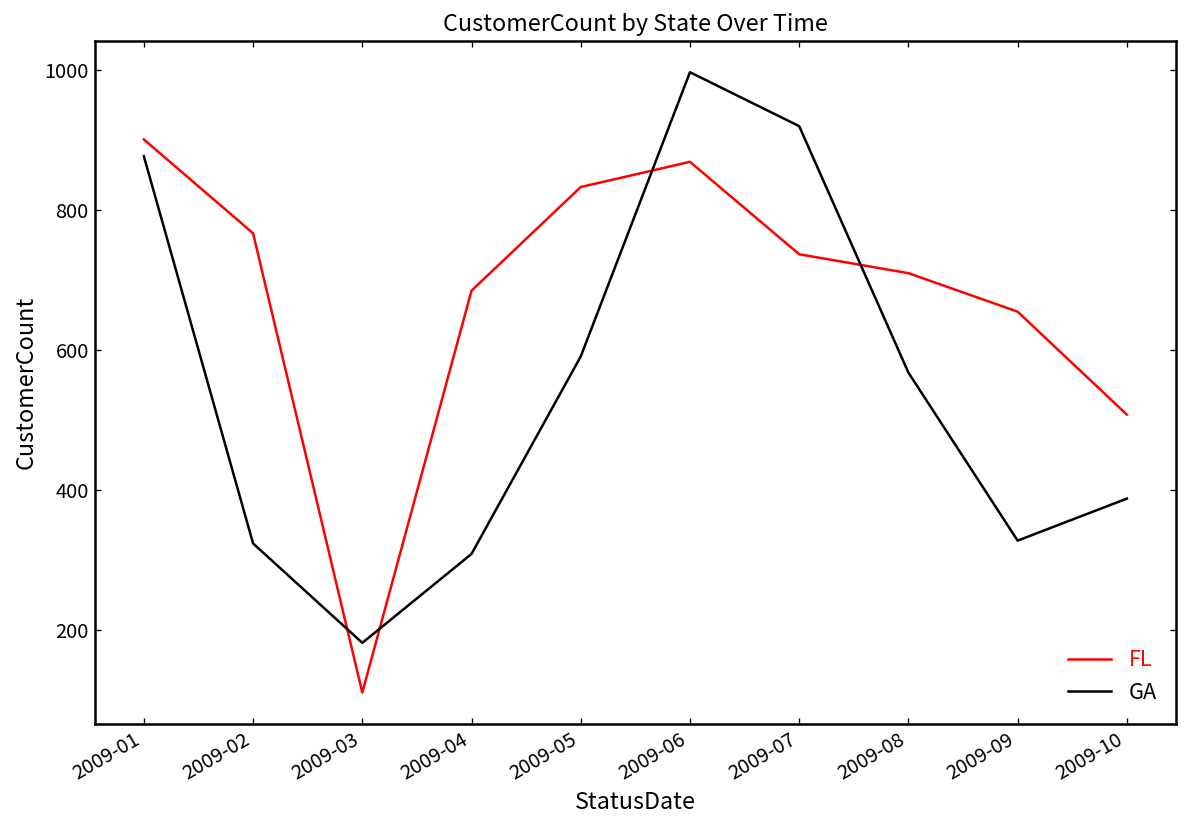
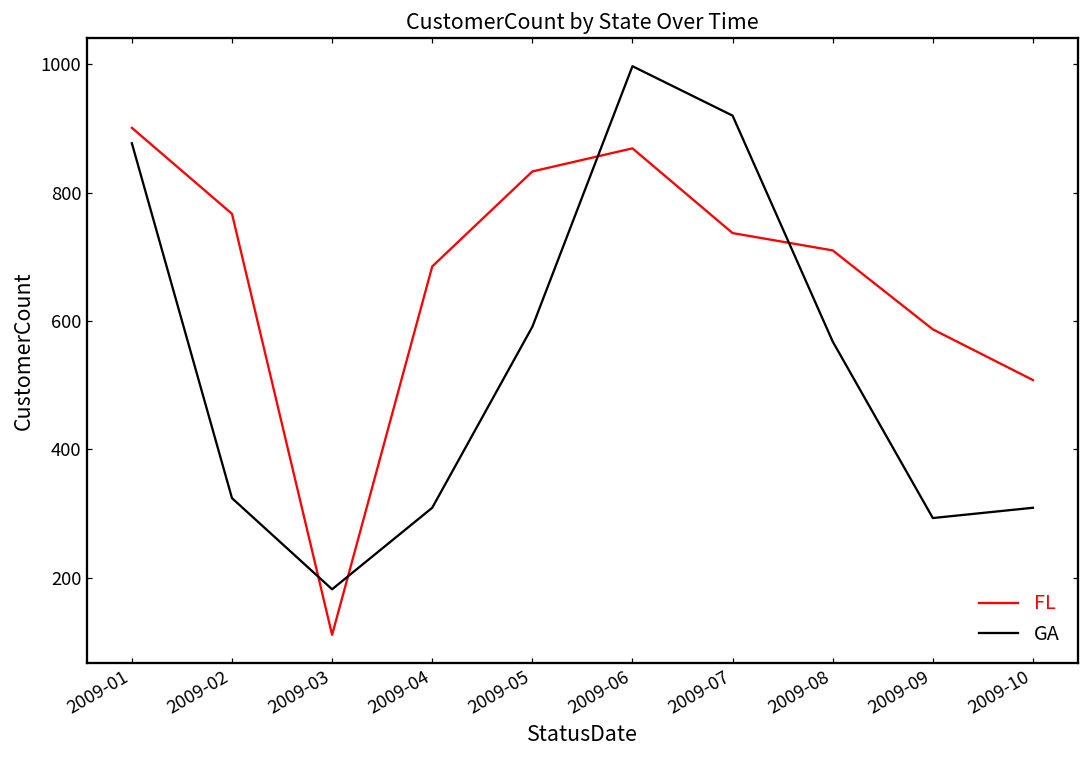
  {
    "FL": {
      "2009-01": 900,
      "2009-02": 770,
      "2009-03": 110,
      "2009-04": 690,
      "2009-05": 830,
      "2009-06": 870,
      "2009-07": 740,
      "2009-08": 710,
-     "2009-09": 660,
+     "2009-09": 590,
      "2009-10": 510
    },
    "GA": {
      "2009-01": 880,
      "2009-02": 320,
      "2009-03": 180,
      "2009-04": 310,
      "2009-05": 590,
      "2009-06": 1000,
      "2009-07": 920,
      "2009-08": 570,
-     "2009-09": 330,
-     "2009-10": 390
+     "2009-09": 290,
+     "2009-10": 310
    }
  }
